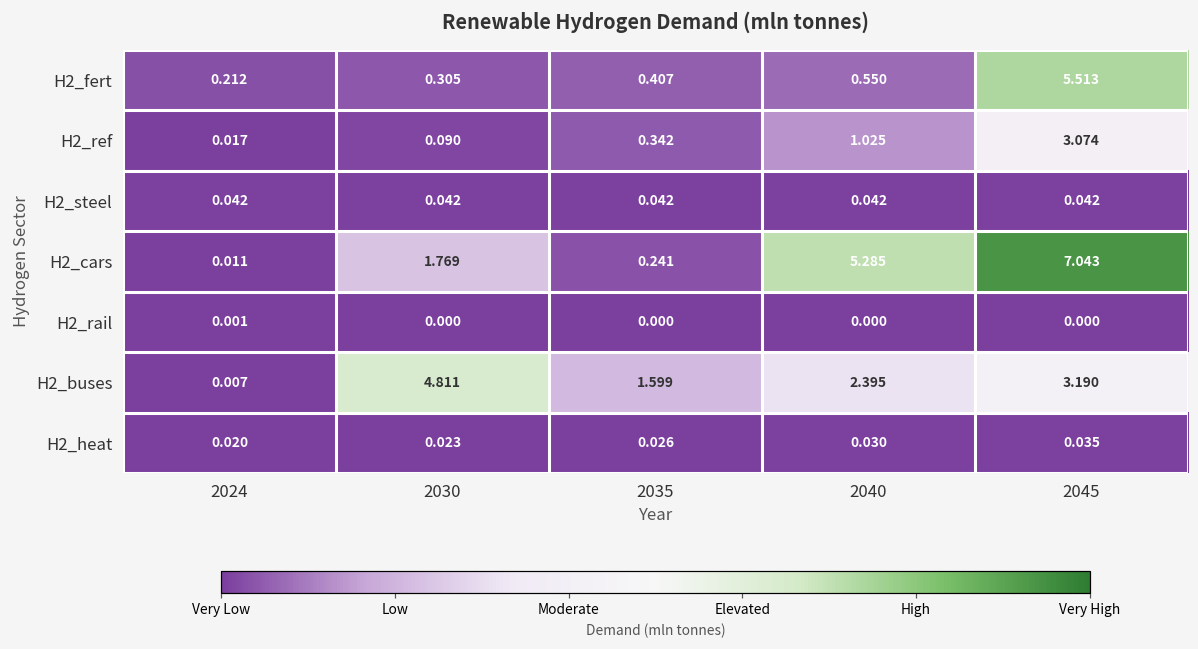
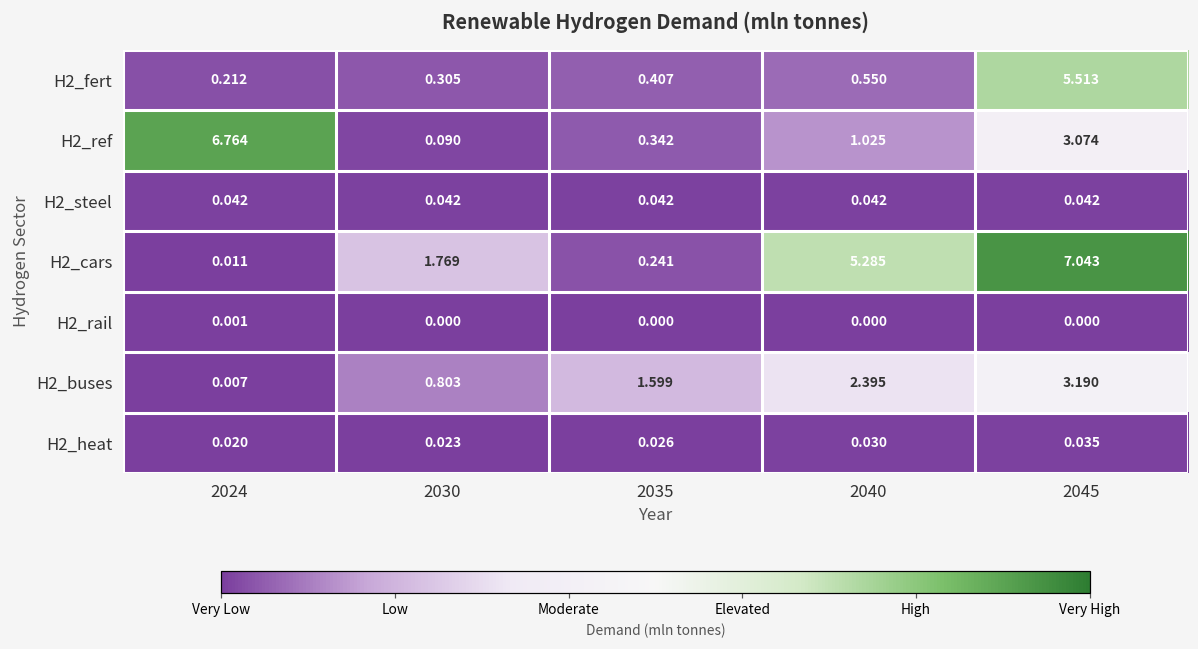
  {
    "H2_fert": {
      "2024": 0.212,
      "2030": 0.305,
      "2035": 0.407,
      "2040": 0.550,
      "2045": 5.513
    },
    "H2_ref": {
-     "2024": 0.017,
+     "2024": 6.764,
      "2030": 0.090,
      "2035": 0.342,
      "2040": 1.025,
      "2045": 3.074
    },
    "H2_steel": {
      "2024": 0.042,
      "2030": 0.042,
      "2035": 0.042,
      "2040": 0.042,
      "2045": 0.042
    },
    "H2_cars": {
      "2024": 0.011,
      "2030": 1.769,
      "2035": 0.241,
      "2040": 5.285,
      "2045": 7.043
    },
    "H2_rail": {
      "2024": 0.001,
      "2030": 0.000,
      "2035": 0.000,
      "2040": 0.000,
      "2045": 0.000
    },
    "H2_buses": {
      "2024": 0.007,
-     "2030": 4.811,
+     "2030": 0.803,
      "2035": 1.599,
      "2040": 2.395,
      "2045": 3.190
    },
    "H2_heat": {
      "2024": 0.020,
      "2030": 0.023,
      "2035": 0.026,
      "2040": 0.030,
      "2045": 0.035
    }
  }
